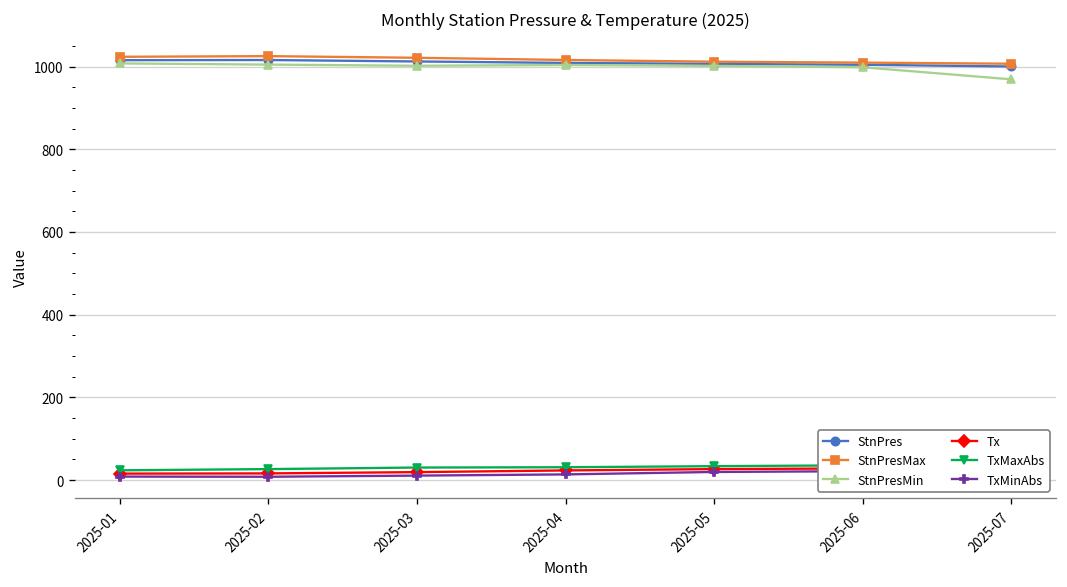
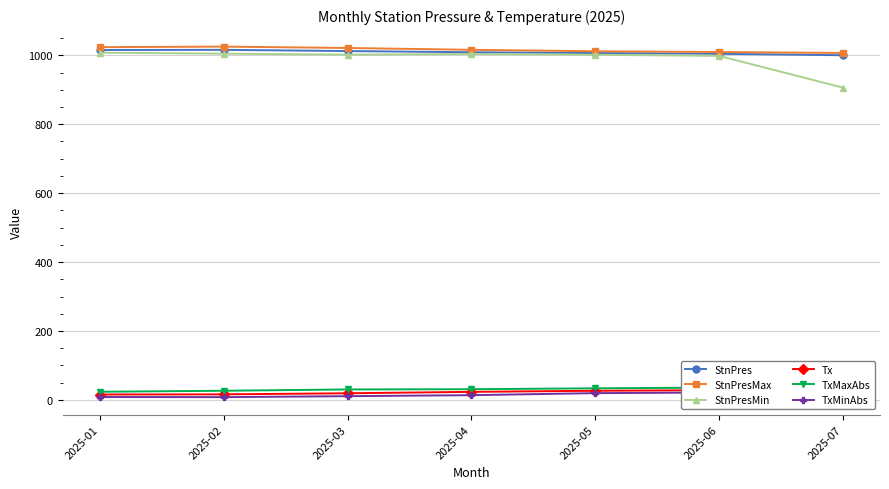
  {
    "StnPres": {
      "2025-01": 1020,
      "2025-02": 1020,
      "2025-03": 1010
    },
    "StnPresMax": {
      "2025-01": 1020,
      "2025-02": 1030,
      "2025-03": 1020
    },
    "StnPresMin": {
      "2025-01": 1010,
      "2025-02": 1000,
      "2025-03": 1000,
-     "2025-07": 970
+     "2025-07": 910
    },
    "Tx": {
      "2025-02": 20,
      "2025-03": 20,
      "2025-04": 20
    },
    "TxMaxAbs": {
      "2025-01": 20,
      "2025-02": 30,
      "2025-03": 30,
      "2025-04": 30
    },
    "TxMinAbs": {
      "2025-02": 10,
      "2025-03": 10,
      "2025-04": 10
    }
  }
